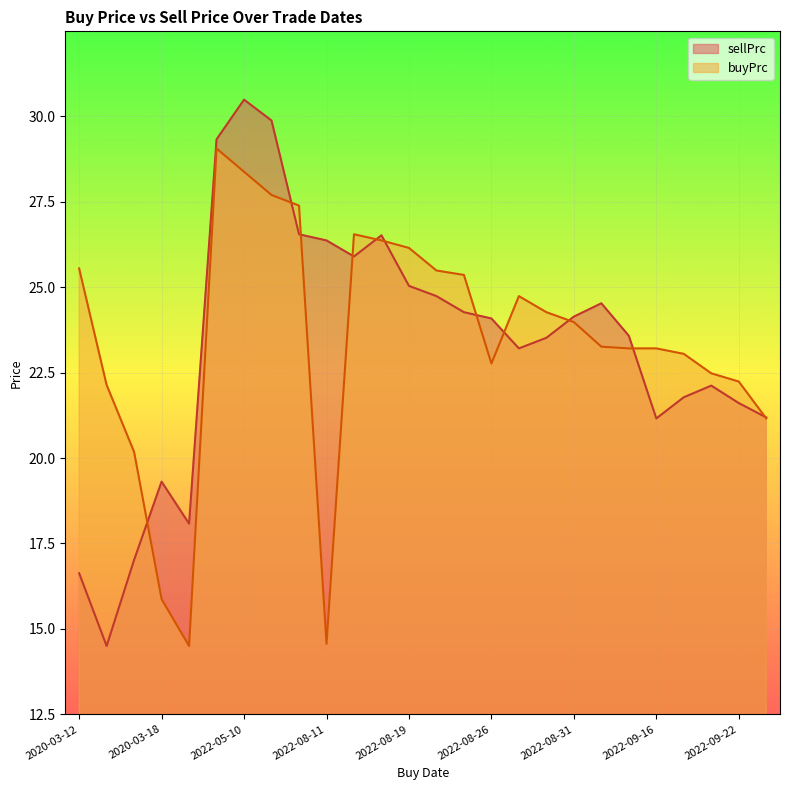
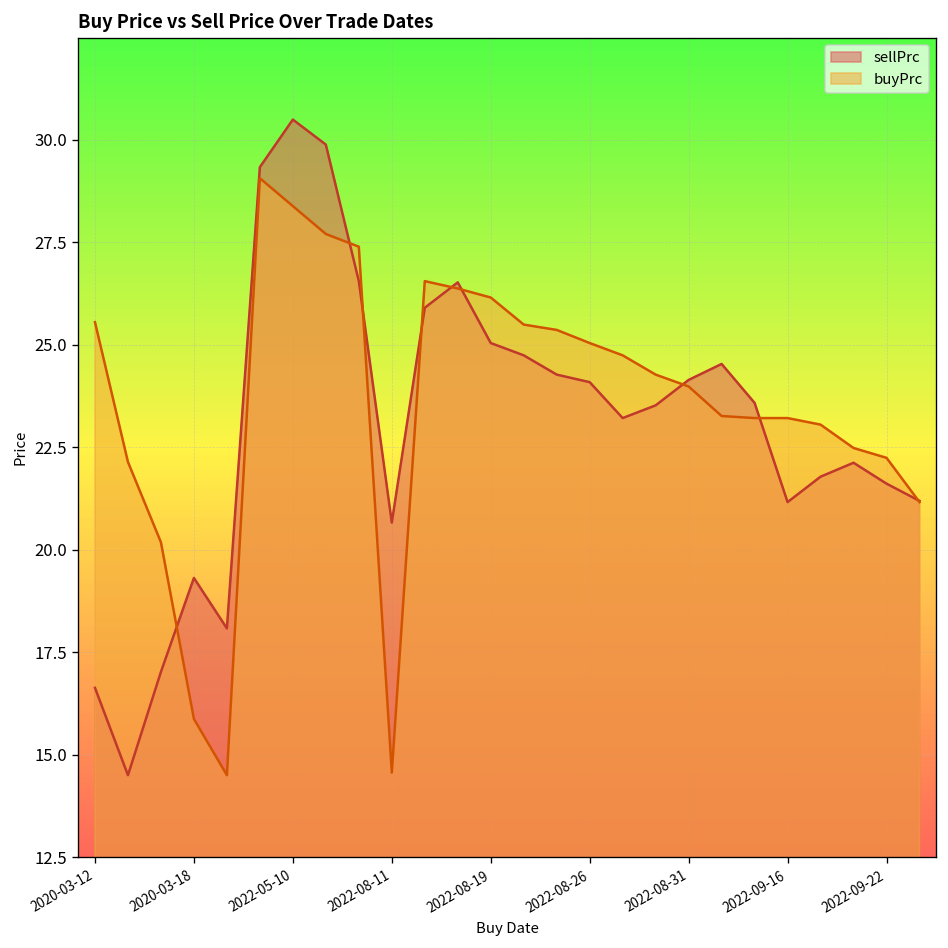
  {
    "sellPrc": {
      "2020-03-12": 16.6,
      "2020-03-18": 19.3,
      "2022-05-10": 30.5,
-     "2022-08-11": 26.4,
+     "2022-08-11": 20.7,
      "2022-08-19": 25.0,
      "2022-08-26": 24.1,
      "2022-08-31": 24.1,
      "2022-09-16": 21.2,
      "2022-09-22": 21.6
    },
    "buyPrc": {
      "2020-03-12": 25.5,
      "2020-03-18": 15.9,
      "2022-05-10": 28.4,
      "2022-08-11": 14.6,
      "2022-08-19": 26.1,
-     "2022-08-26": 22.8,
+     "2022-08-26": 25.0,
      "2022-08-31": 24.0,
      "2022-09-16": 23.2,
      "2022-09-22": 22.2
    }
  }
